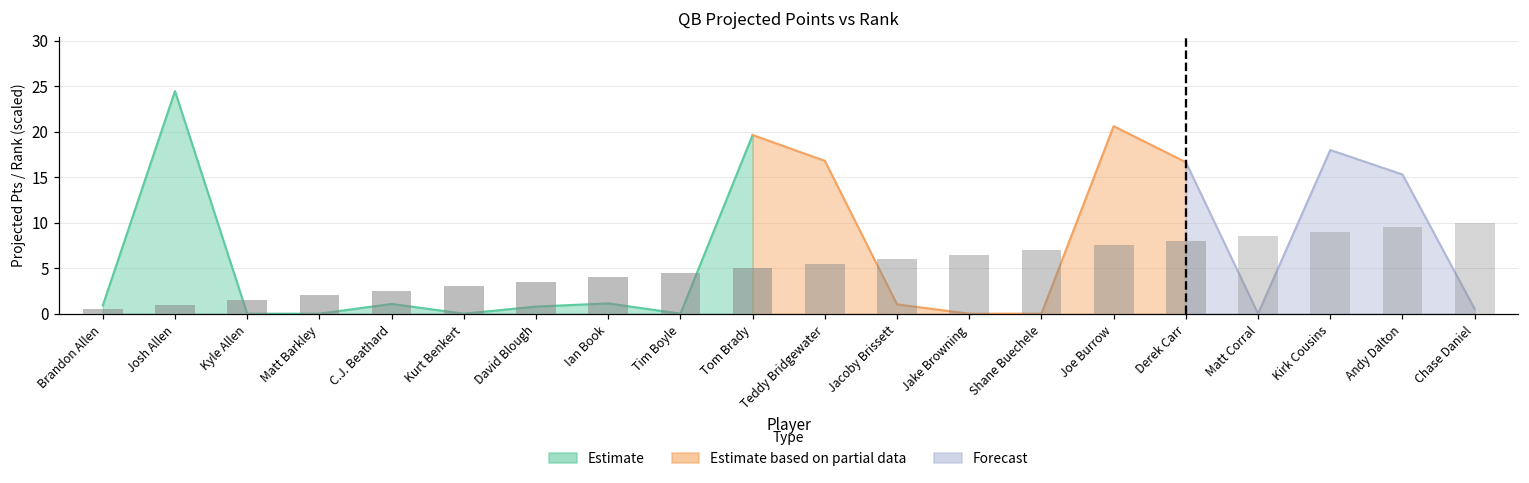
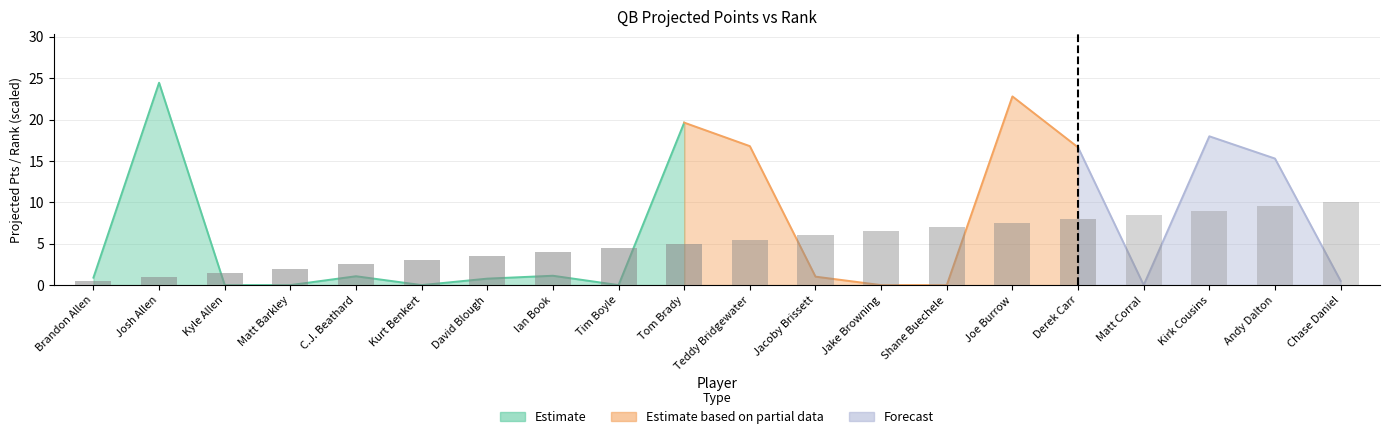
  {
    "Estimate based on partial data": {
      "Teddy Bridgewater": 17,
      "Jacoby Brissett": 1,
      "Jake Browning": 0,
      "Shane Buechele": 0,
-     "Joe Burrow": 21
+     "Joe Burrow": 23
    }
  }
